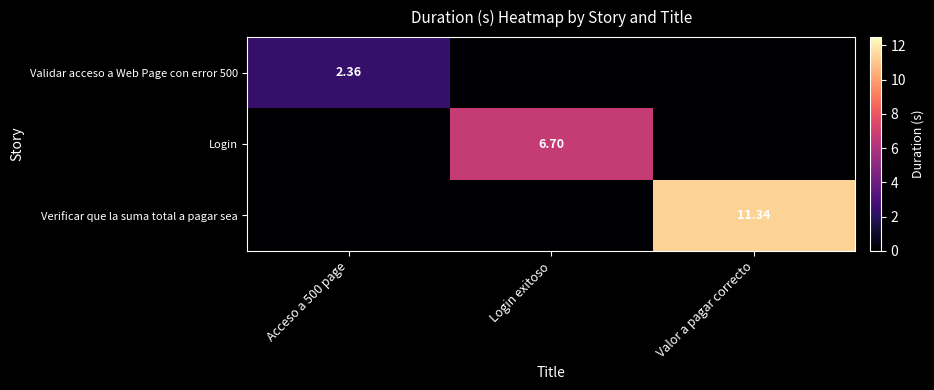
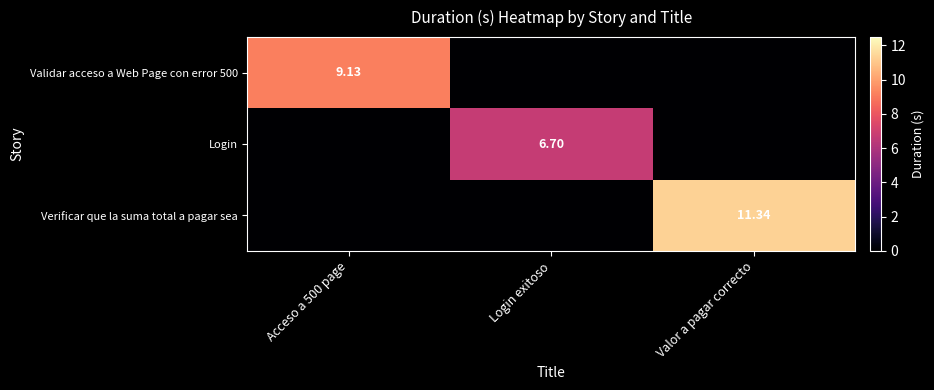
  {
    "Validar acceso a Web Page con error 500": {
-     "Acceso a 500 page": 2.36
+     "Acceso a 500 page": 9.13
    },
    "Login": {
      "Login exitoso": 6.70
    },
    "Verificar que la suma total a pagar sea": {
      "Valor a pagar correcto": 11.34
    }
  }
